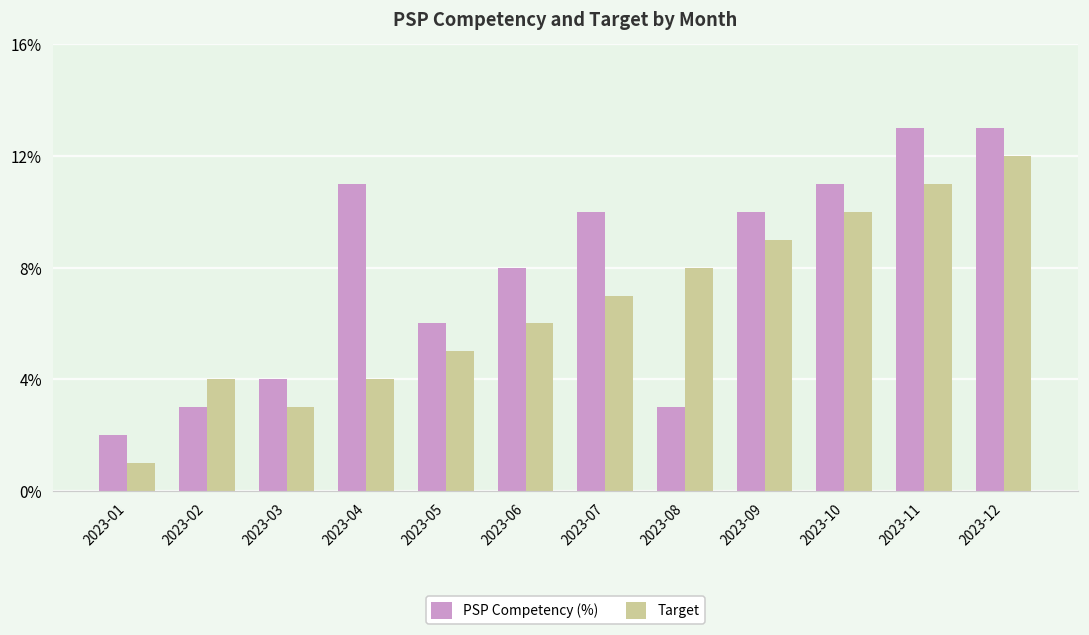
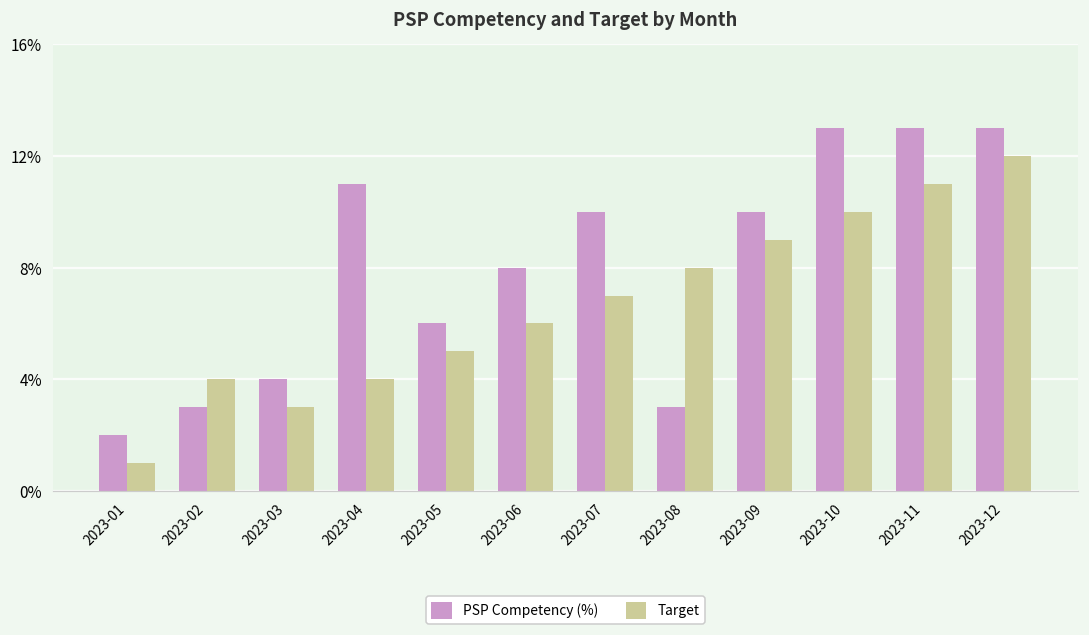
  {
    "PSP Competency (%)": {
      "2023-01": "2%",
      "2023-02": "3%",
      "2023-03": "4%",
      "2023-04": "11%",
      "2023-05": "6%",
      "2023-06": "8%",
      "2023-07": "10%",
      "2023-08": "3%",
      "2023-09": "10%",
-     "2023-10": "11%",
+     "2023-10": "13%",
      "2023-11": "13%",
      "2023-12": "13%"
    },
    "Target": {
      "2023-01": "1%",
      "2023-02": "4%",
      "2023-03": "3%",
      "2023-04": "4%",
      "2023-05": "5%",
      "2023-06": "6%",
      "2023-07": "7%",
      "2023-08": "8%",
      "2023-09": "9%",
      "2023-10": "10%",
      "2023-11": "11%",
      "2023-12": "12%"
    }
  }
